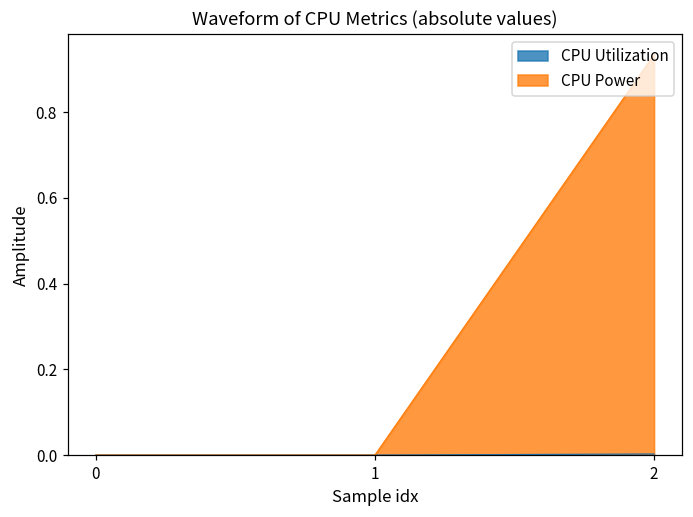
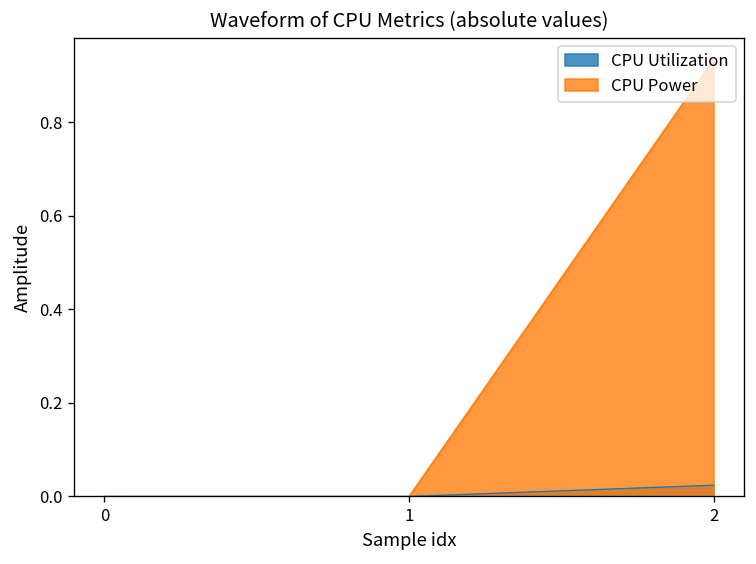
  {
    "CPU Utilization": {
-     "2": 0.00
+     "2": 0.02
    }
  }
